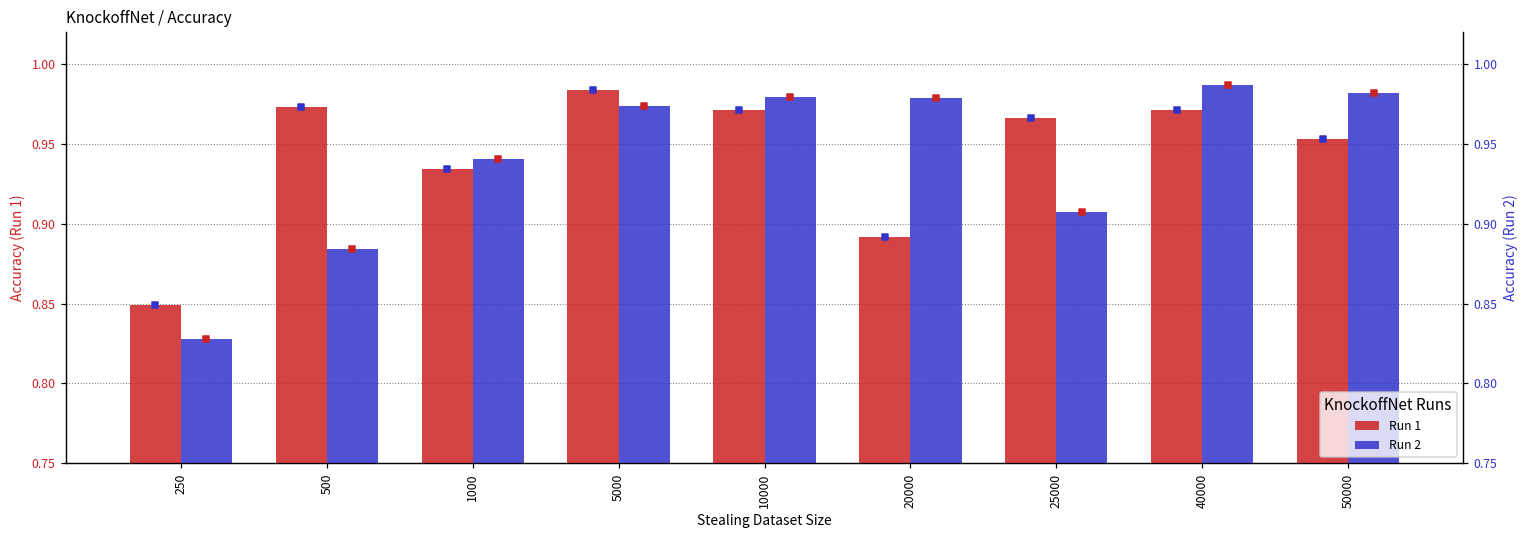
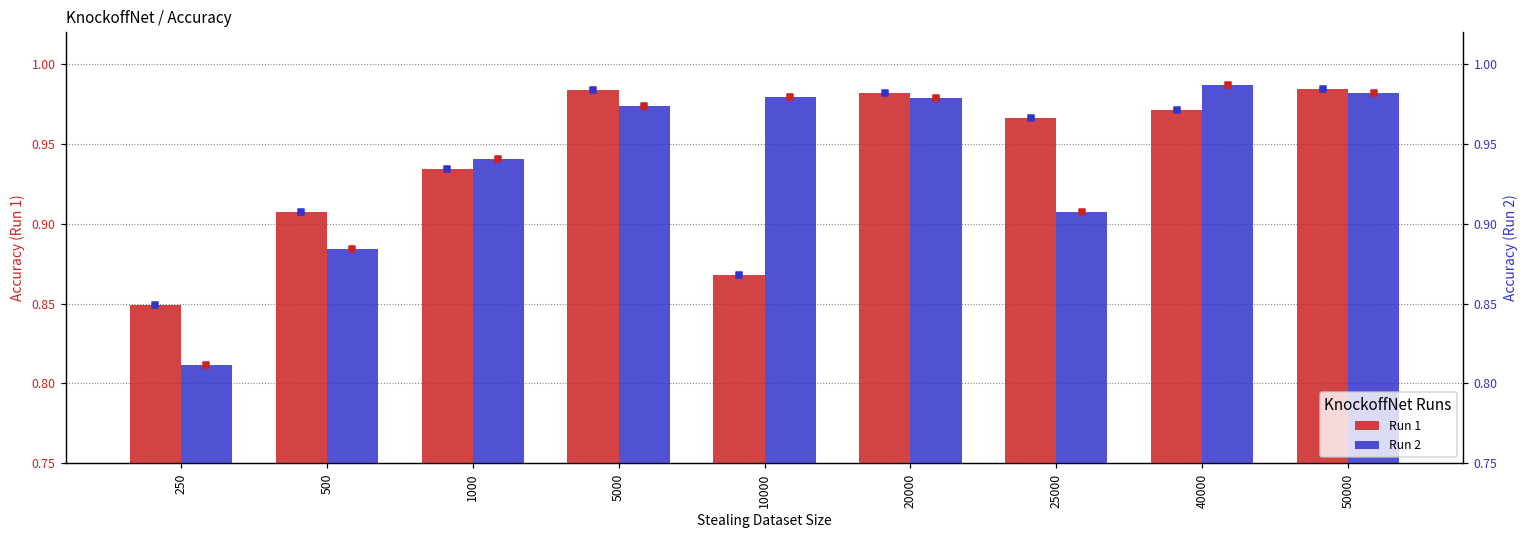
  {
    "Run 1": {
      "250": 0.849,
-     "500": 0.973,
+     "500": 0.907,
      "1000": 0.934,
      "5000": 0.984,
-     "10000": 0.971,
-     "20000": 0.892,
+     "10000": 0.868,
+     "20000": 0.982,
      "25000": 0.966,
      "40000": 0.971,
-     "50000": 0.953
+     "50000": 0.984
    },
    "Run 2": {
-     "250": 0.828,
+     "250": 0.811,
      "500": 0.884,
      "1000": 0.940,
      "5000": 0.974,
      "10000": 0.979,
      "20000": 0.979,
      "25000": 0.907,
      "40000": 0.987,
      "50000": 0.982
    }
  }
